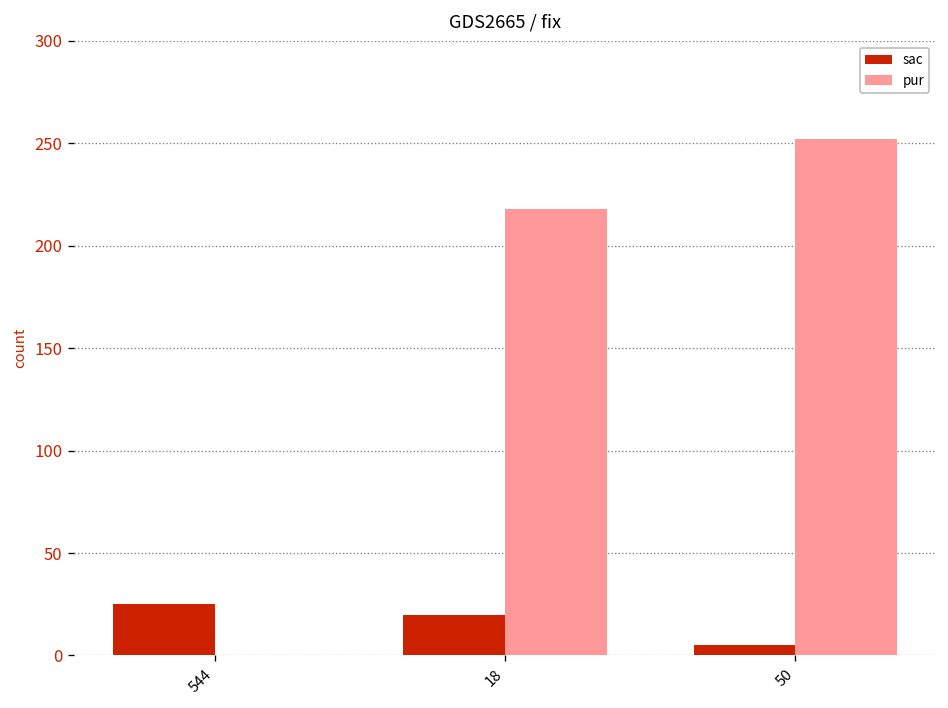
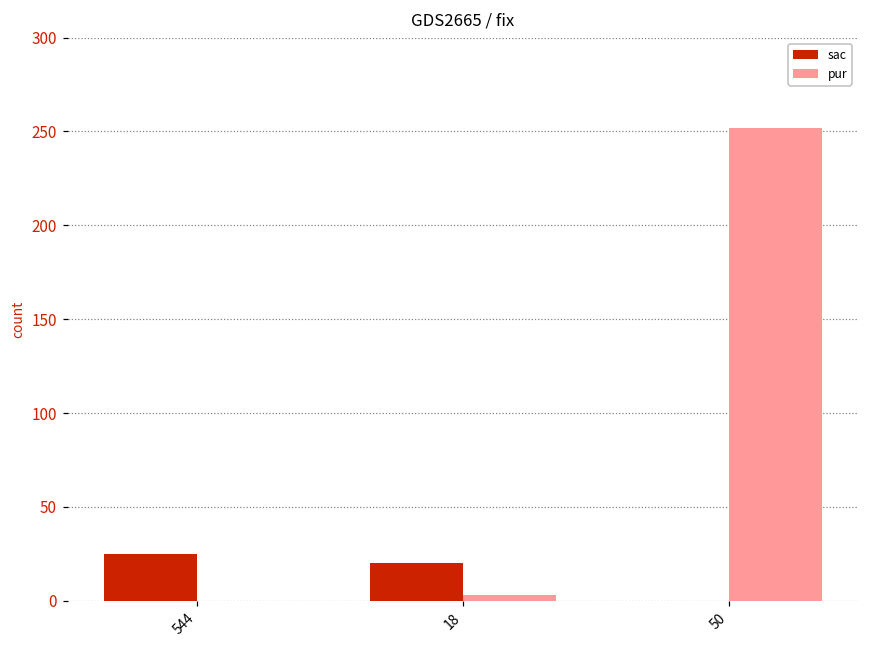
  {
    "sac": {
      "544": 25,
      "18": 20,
-     "50": 5
+     "50": 0
    },
    "pur": {
      "544": 0,
-     "18": 218,
+     "18": 3,
      "50": 252
    }
  }
